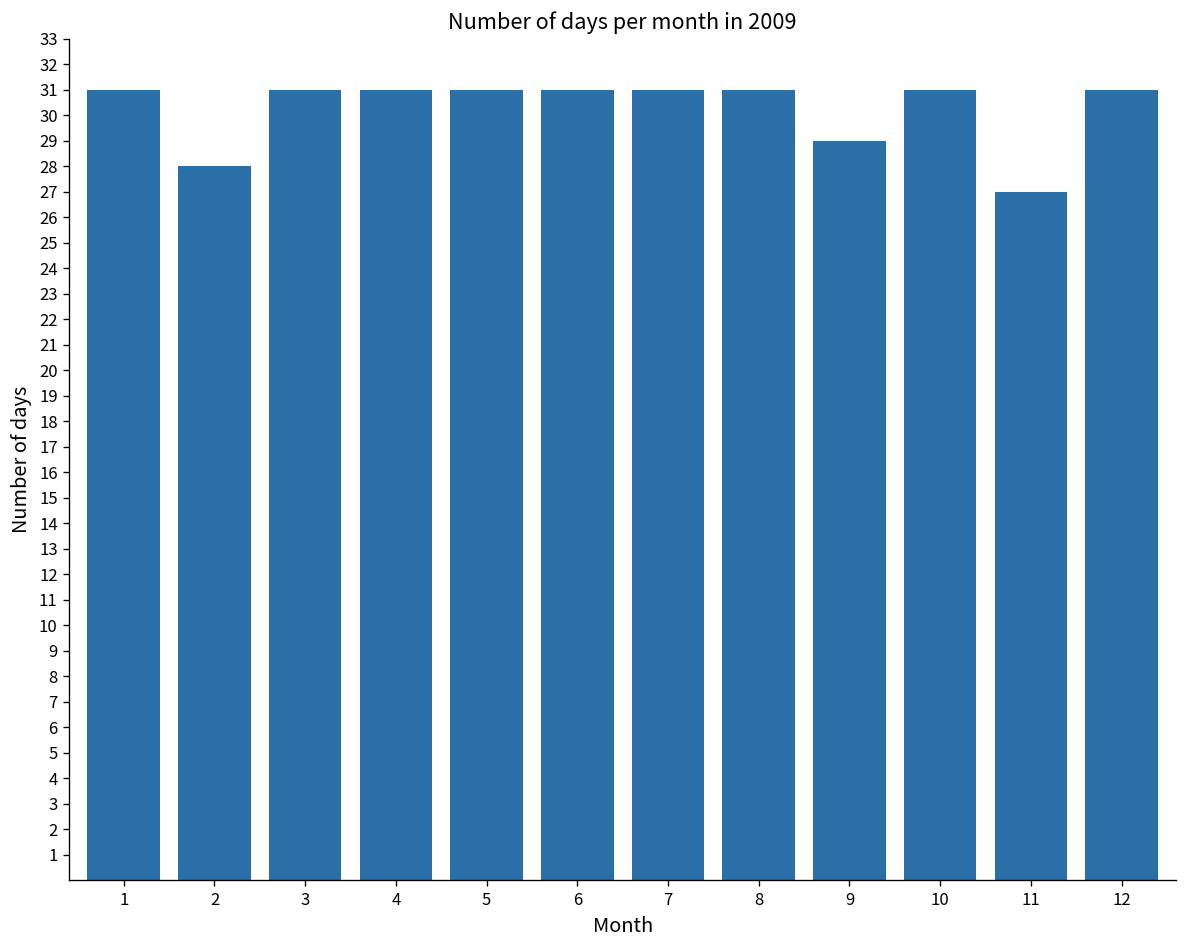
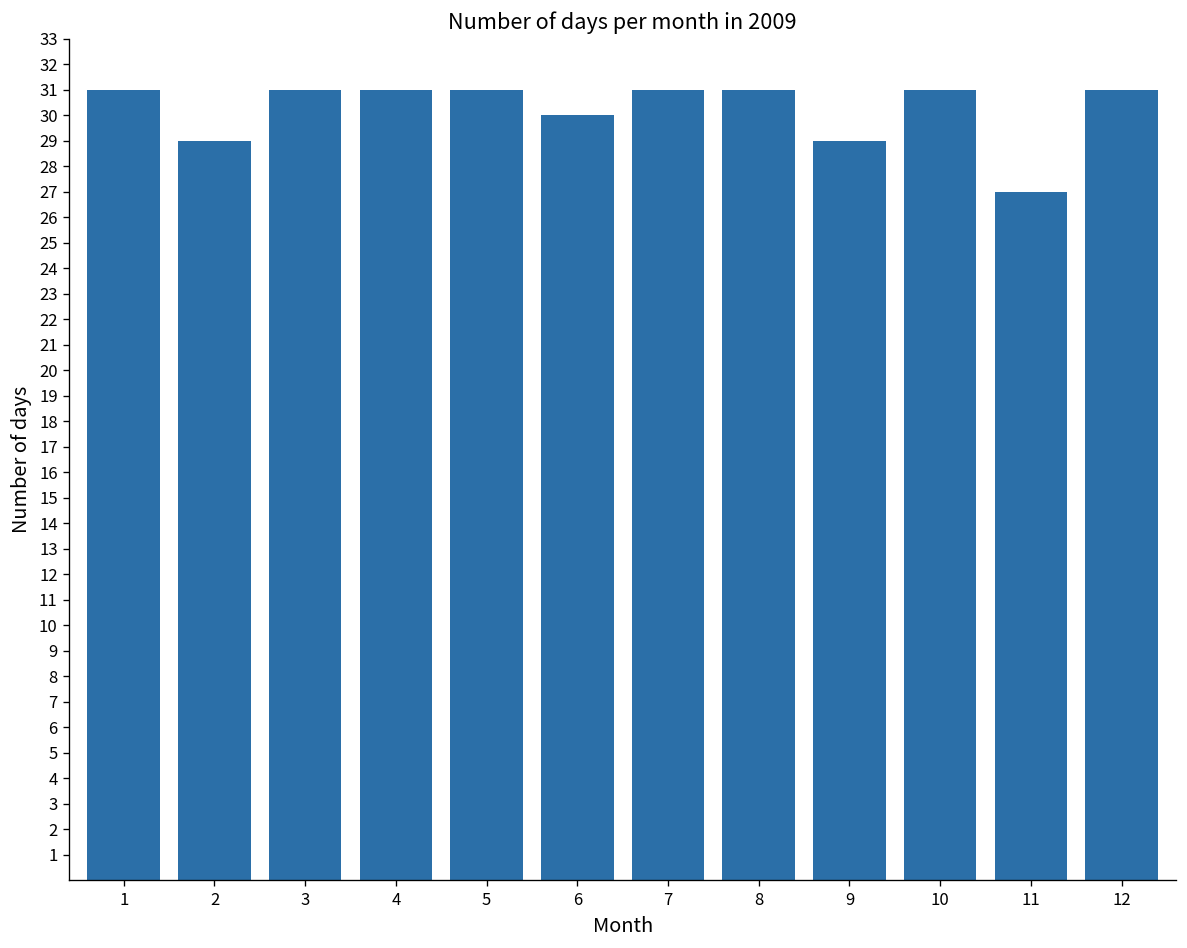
  {
    "1": 31,
-   "2": 28,
+   "2": 29,
    "3": 31,
    "4": 31,
    "5": 31,
-   "6": 31,
+   "6": 30,
    "7": 31,
    "8": 31,
    "9": 29,
    "10": 31,
    "11": 27,
    "12": 31
  }
